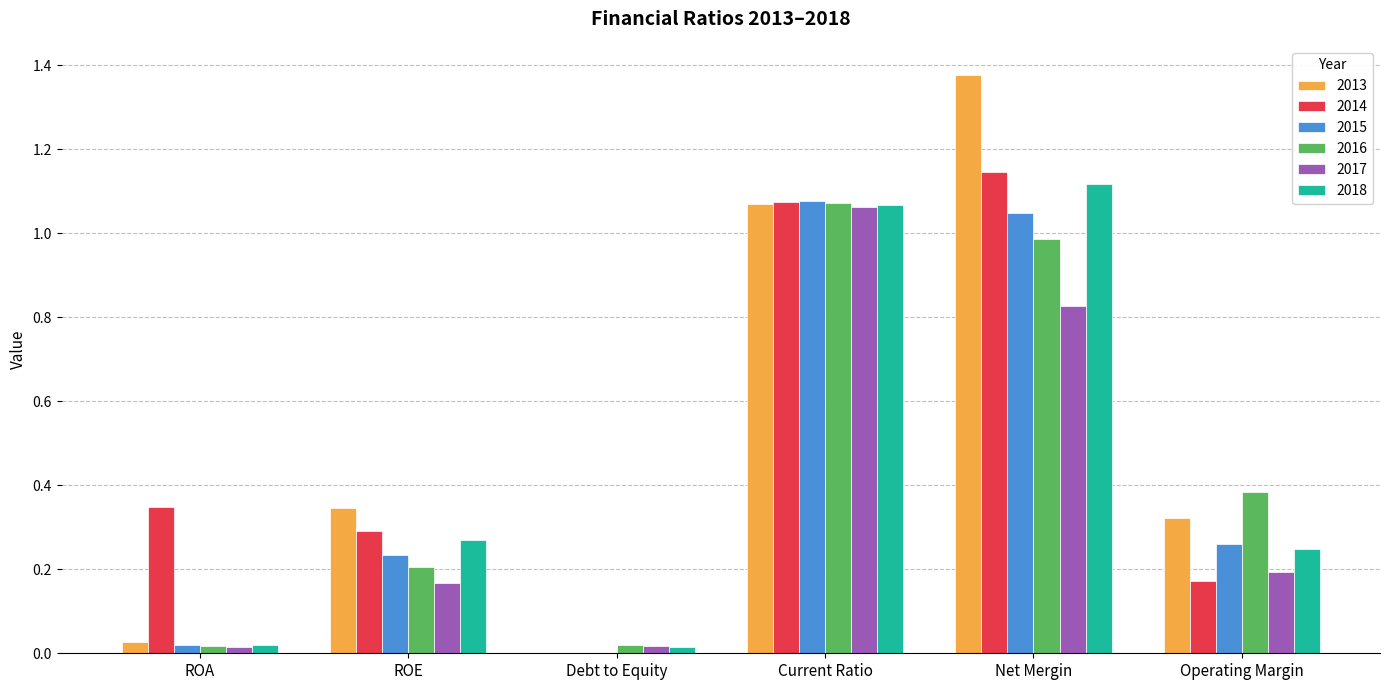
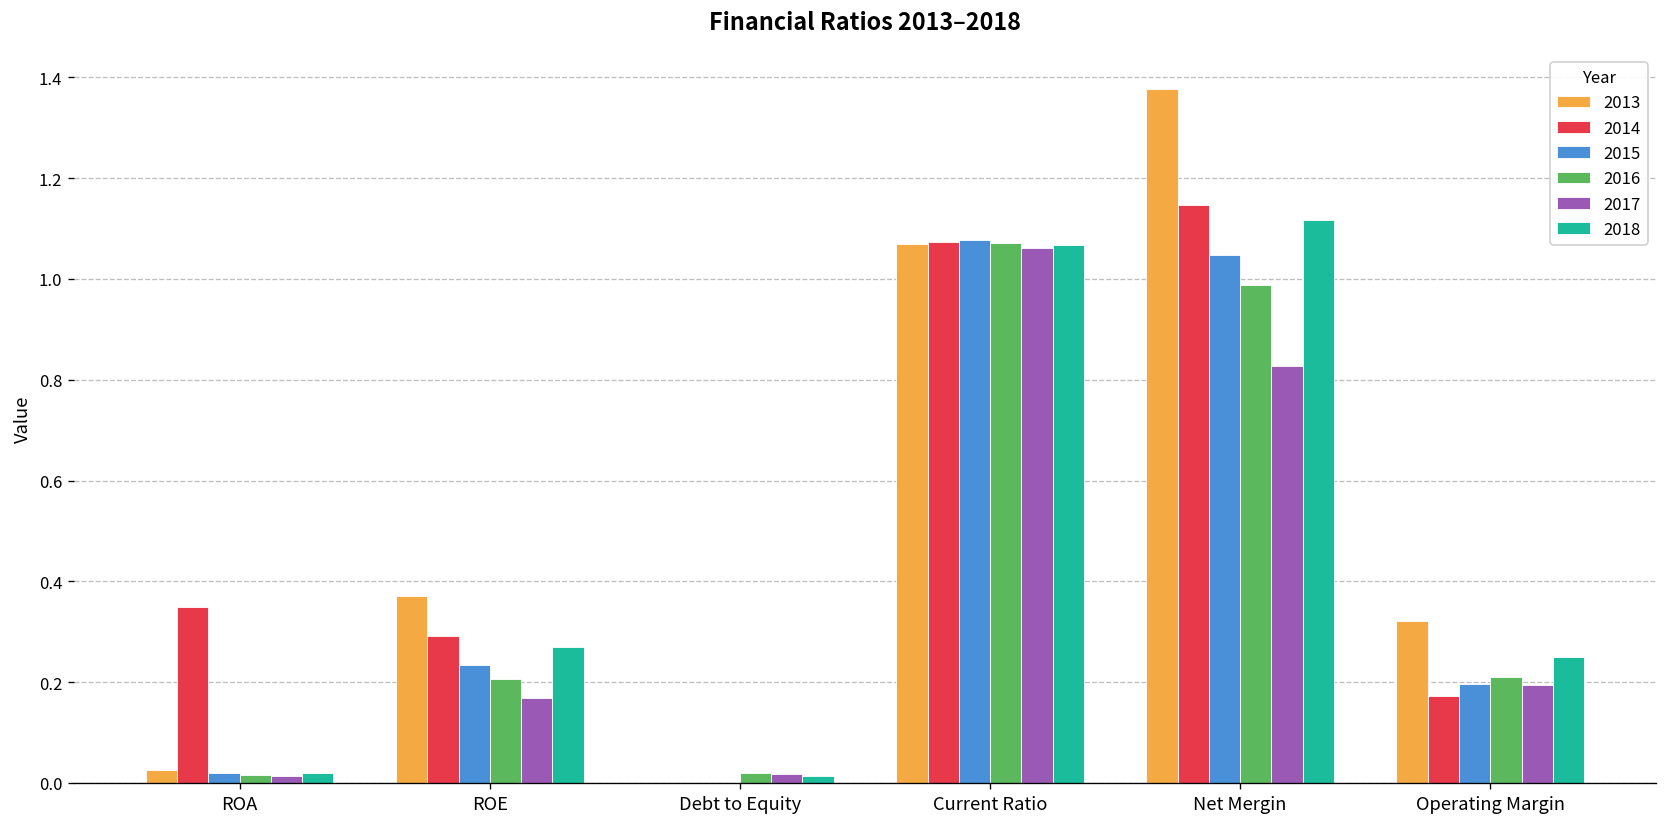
  {
    "2013": {
      "ROA": 0.03,
-     "ROE": 0.35,
+     "ROE": 0.37,
      "Debt to Equity": 0.00,
      "Current Ratio": 1.07,
      "Net Mergin": 1.38,
      "Operating Margin": 0.32
    },
    "2014": {
      "ROA": 0.35,
      "ROE": 0.29,
      "Debt to Equity": 0.00,
      "Current Ratio": 1.07,
      "Net Mergin": 1.15,
      "Operating Margin": 0.17
    },
    "2015": {
      "ROA": 0.02,
      "ROE": 0.23,
      "Debt to Equity": 0.00,
      "Current Ratio": 1.08,
      "Net Mergin": 1.05,
-     "Operating Margin": 0.26
+     "Operating Margin": 0.20
    },
    "2016": {
      "ROA": 0.02,
      "ROE": 0.21,
      "Debt to Equity": 0.02,
      "Current Ratio": 1.07,
      "Net Mergin": 0.99,
-     "Operating Margin": 0.38
+     "Operating Margin": 0.21
    },
    "2017": {
      "ROA": 0.01,
      "ROE": 0.17,
      "Debt to Equity": 0.02,
      "Current Ratio": 1.06,
      "Net Mergin": 0.83,
      "Operating Margin": 0.19
    },
    "2018": {
      "ROA": 0.02,
      "ROE": 0.27,
      "Debt to Equity": 0.01,
      "Current Ratio": 1.07,
      "Net Mergin": 1.12,
      "Operating Margin": 0.25
    }
  }
